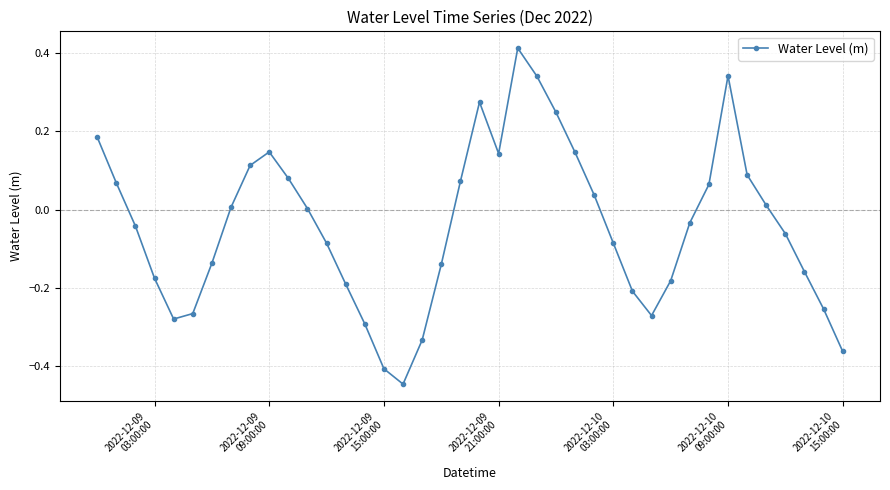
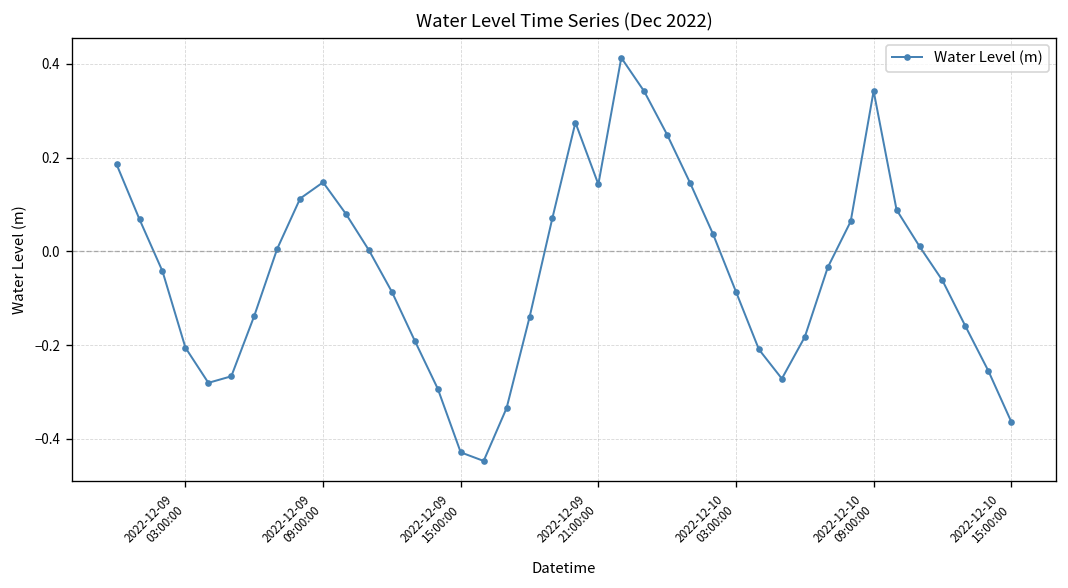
  {
-   "2022-12-09 03:00:00": -0.18,
+   "2022-12-09 03:00:00": -0.21,
    "2022-12-09 09:00:00": 0.15,
-   "2022-12-09 15:00:00": -0.41,
+   "2022-12-09 15:00:00": -0.43,
    "2022-12-09 21:00:00": 0.14,
    "2022-12-10 03:00:00": -0.09,
    "2022-12-10 09:00:00": 0.34,
    "2022-12-10 15:00:00": -0.36
  }
